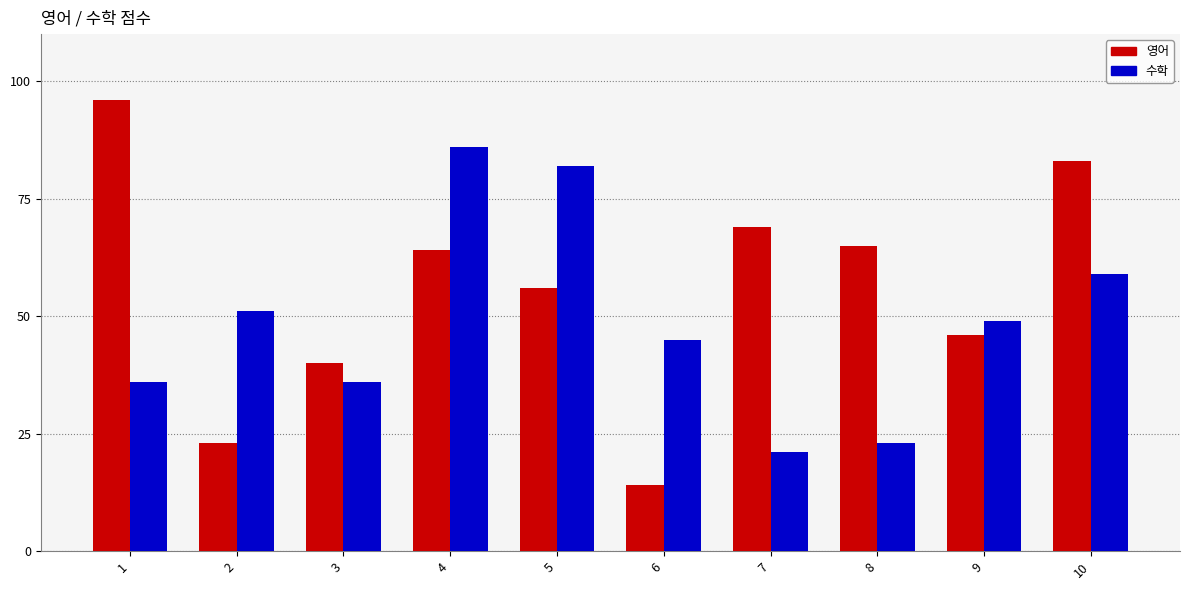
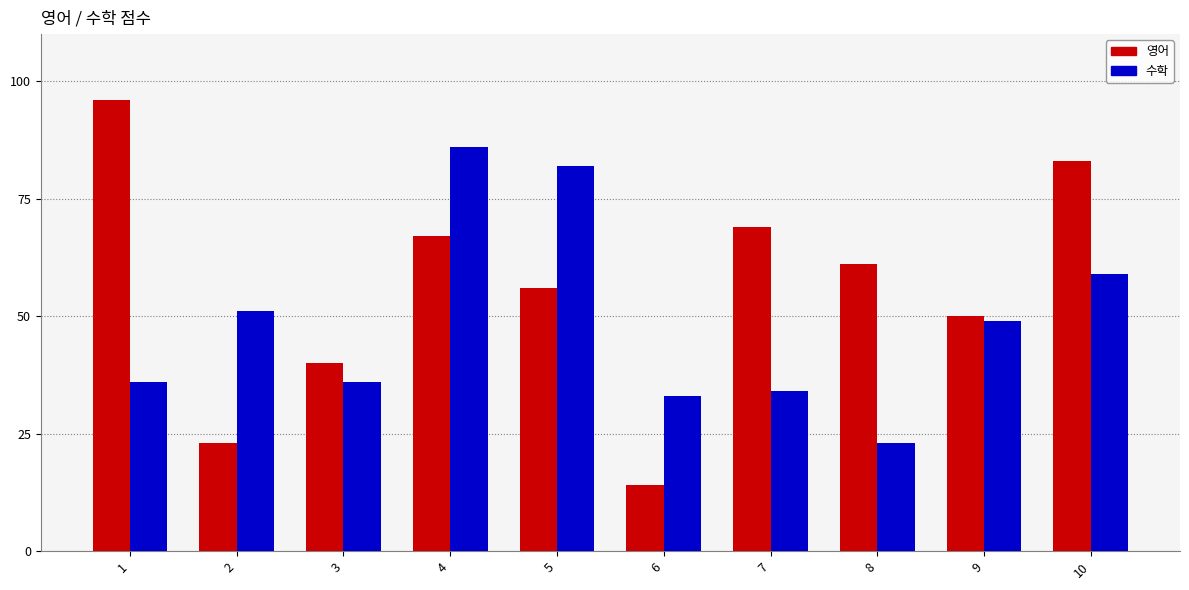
  {
    "영어": {
      "1": 96,
      "2": 23,
      "3": 40,
-     "4": 64,
+     "4": 67,
      "5": 56,
      "6": 14,
      "7": 69,
-     "8": 65,
-     "9": 46,
+     "8": 61,
+     "9": 50,
      "10": 83
    },
    "수학": {
      "1": 36,
      "2": 51,
      "3": 36,
      "4": 86,
      "5": 82,
-     "6": 45,
-     "7": 21,
+     "6": 33,
+     "7": 34,
      "8": 23,
      "9": 49,
      "10": 59
    }
  }
